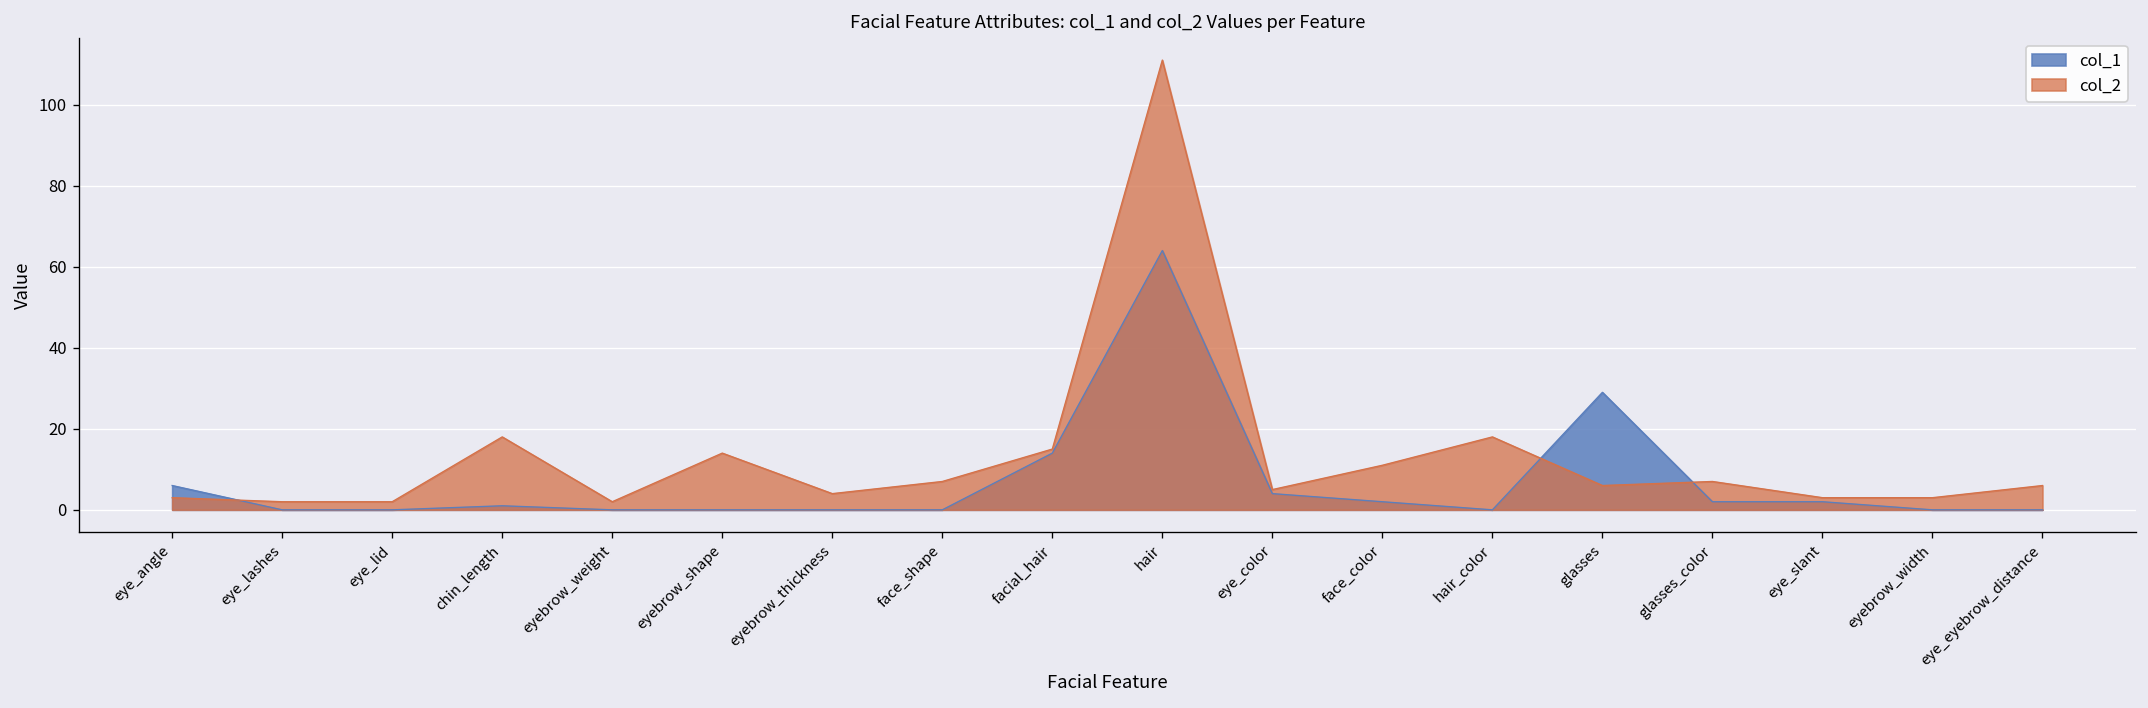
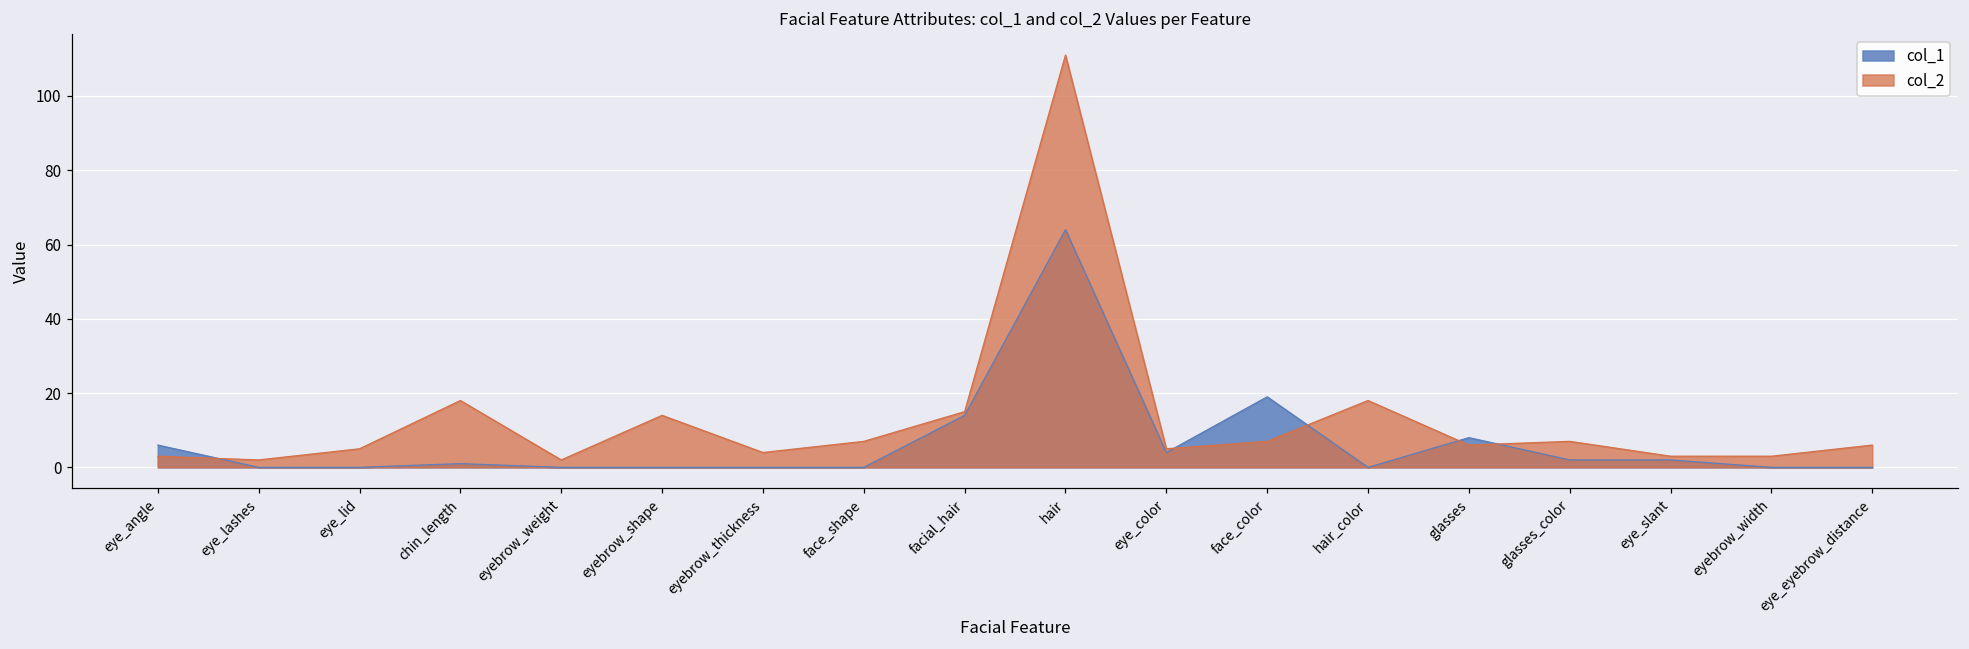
  {
    "col_1": {
      "eye_angle": 6,
      "eye_lashes": 0,
      "eye_lid": 0,
      "chin_length": 1,
      "eyebrow_weight": 0,
      "eyebrow_shape": 0,
      "eyebrow_thickness": 0,
      "face_shape": 0,
      "facial_hair": 14,
      "hair": 64,
      "eye_color": 4,
-     "face_color": 2,
+     "face_color": 19,
      "hair_color": 0,
-     "glasses": 29,
+     "glasses": 8,
      "glasses_color": 2,
      "eye_slant": 2,
      "eyebrow_width": 0,
      "eye_eyebrow_distance": 0
    },
    "col_2": {
      "eye_angle": 3,
      "eye_lashes": 2,
-     "eye_lid": 2,
+     "eye_lid": 5,
      "chin_length": 18,
      "eyebrow_weight": 2,
      "eyebrow_shape": 14,
      "eyebrow_thickness": 4,
      "face_shape": 7,
      "facial_hair": 15,
      "hair": 111,
      "eye_color": 5,
-     "face_color": 11,
+     "face_color": 7,
      "hair_color": 18,
      "glasses": 6,
      "glasses_color": 7,
      "eye_slant": 3,
      "eyebrow_width": 3,
      "eye_eyebrow_distance": 6
    }
  }
